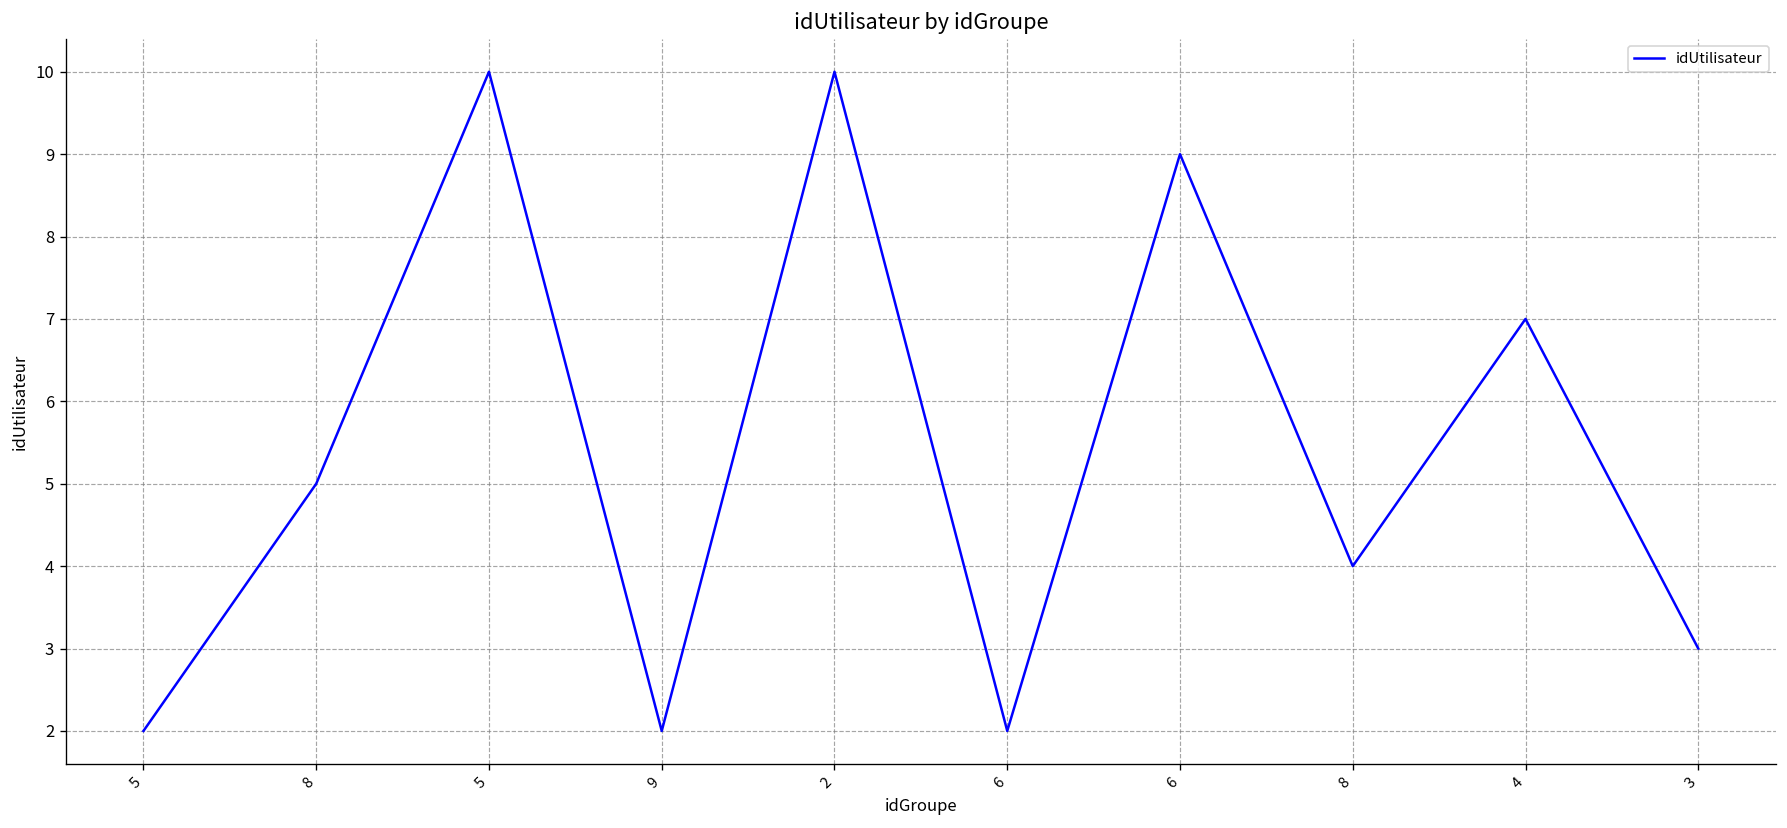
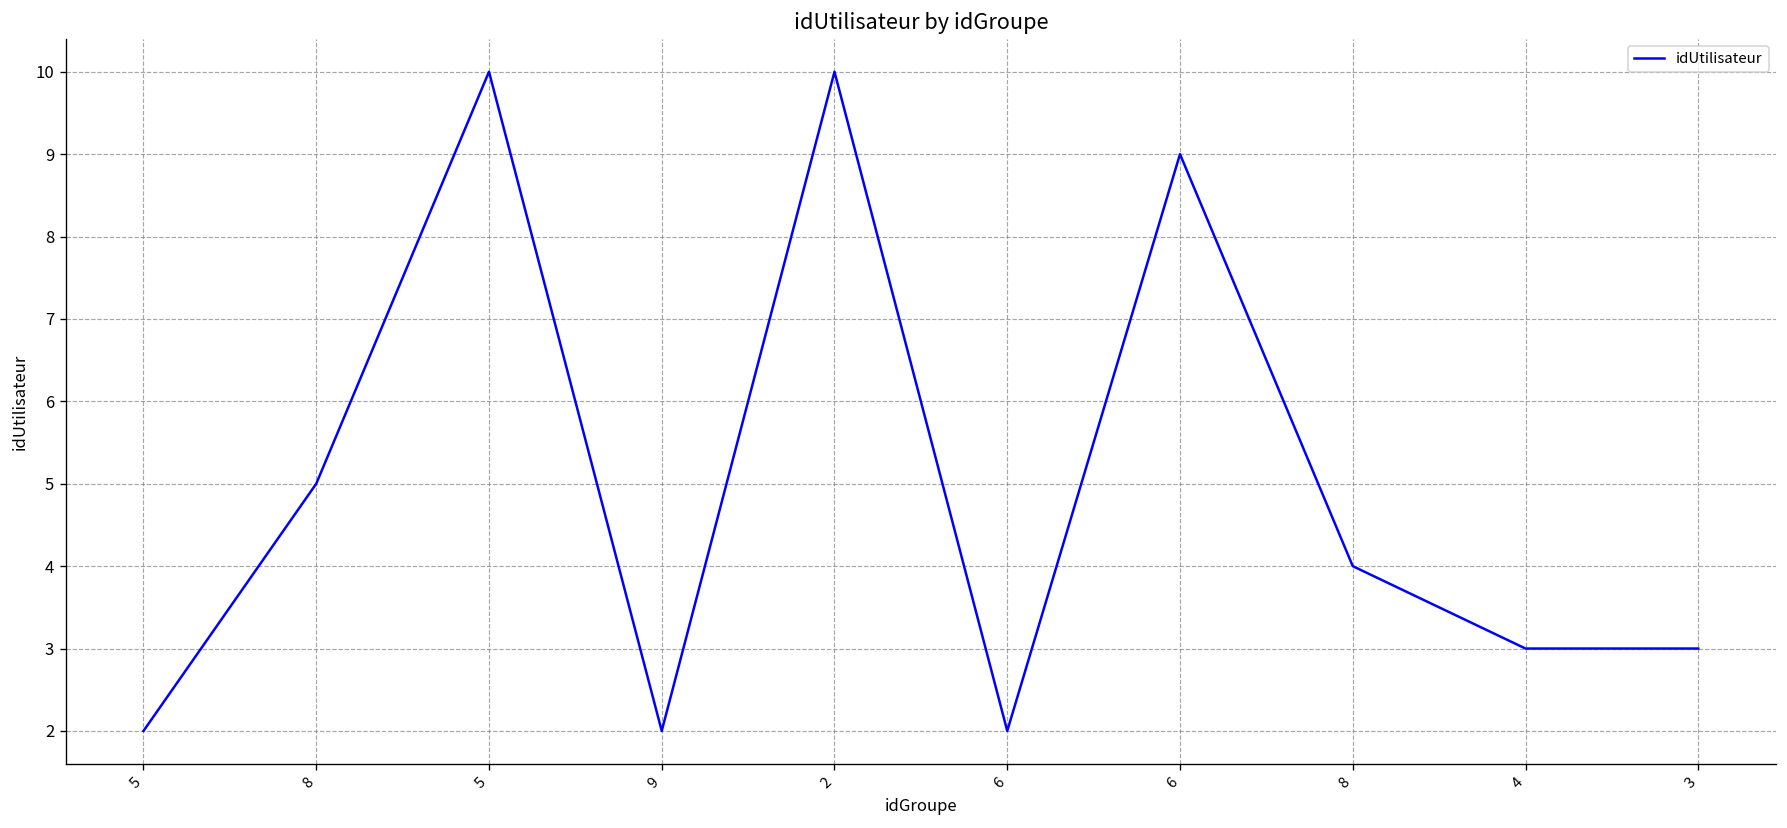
  {
    "9": 2,
    "2": 10,
-   "4": 7,
+   "4": 3,
    "3": 3
  }
